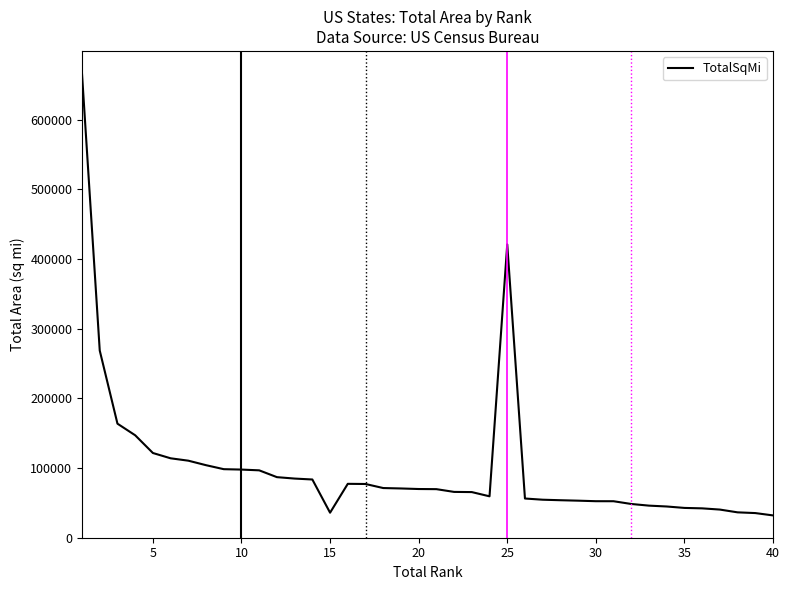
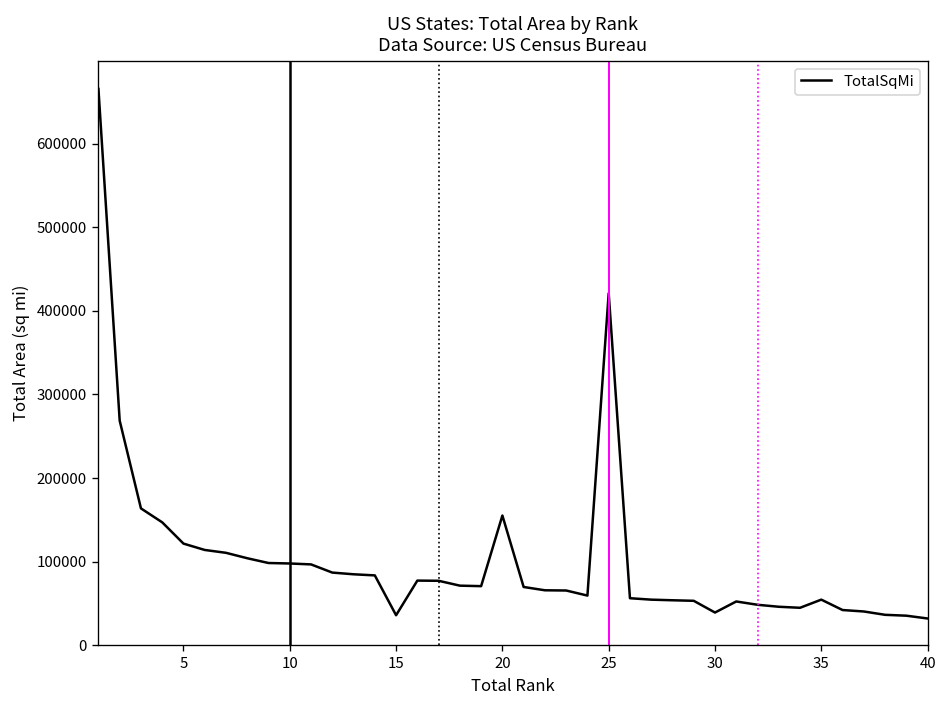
  {
    "5": 120000,
    "10": 100000,
    "15": 40000,
-   "20": 70000,
+   "20": 160000,
    "25": 420000,
-   "30": 50000,
-   "35": 40000,
+   "30": 40000,
+   "35": 50000,
    "40": 30000
  }
